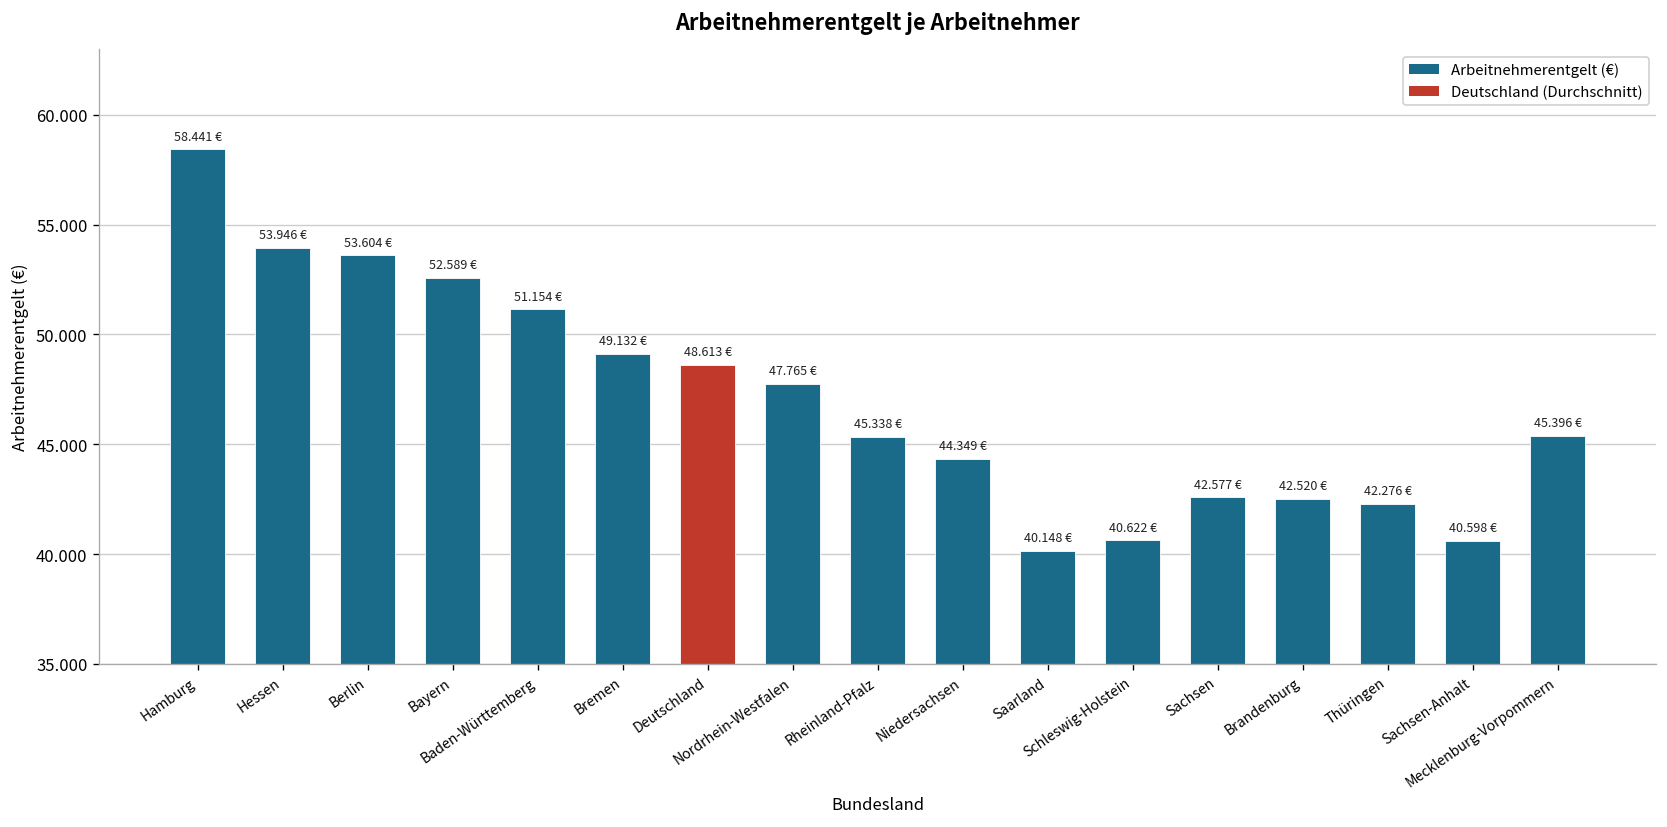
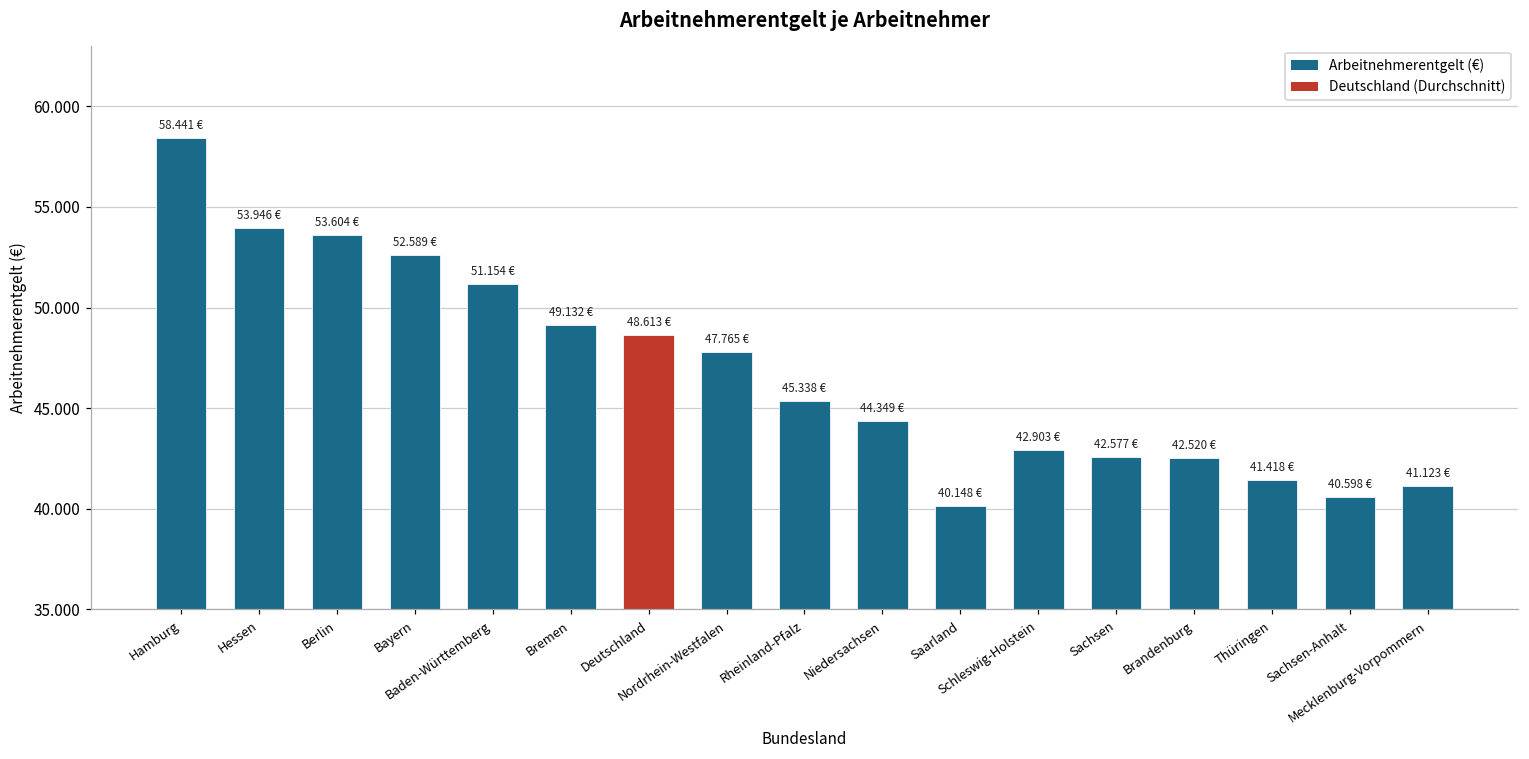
  {
-   "Schleswig-Holstein": 40.622,
-   "Thüringen": 42.276,
-   "Mecklenburg-Vorpommern": 45.396
+   "Schleswig-Holstein": 42.903,
+   "Thüringen": 41.418,
+   "Mecklenburg-Vorpommern": 41.123
  }
